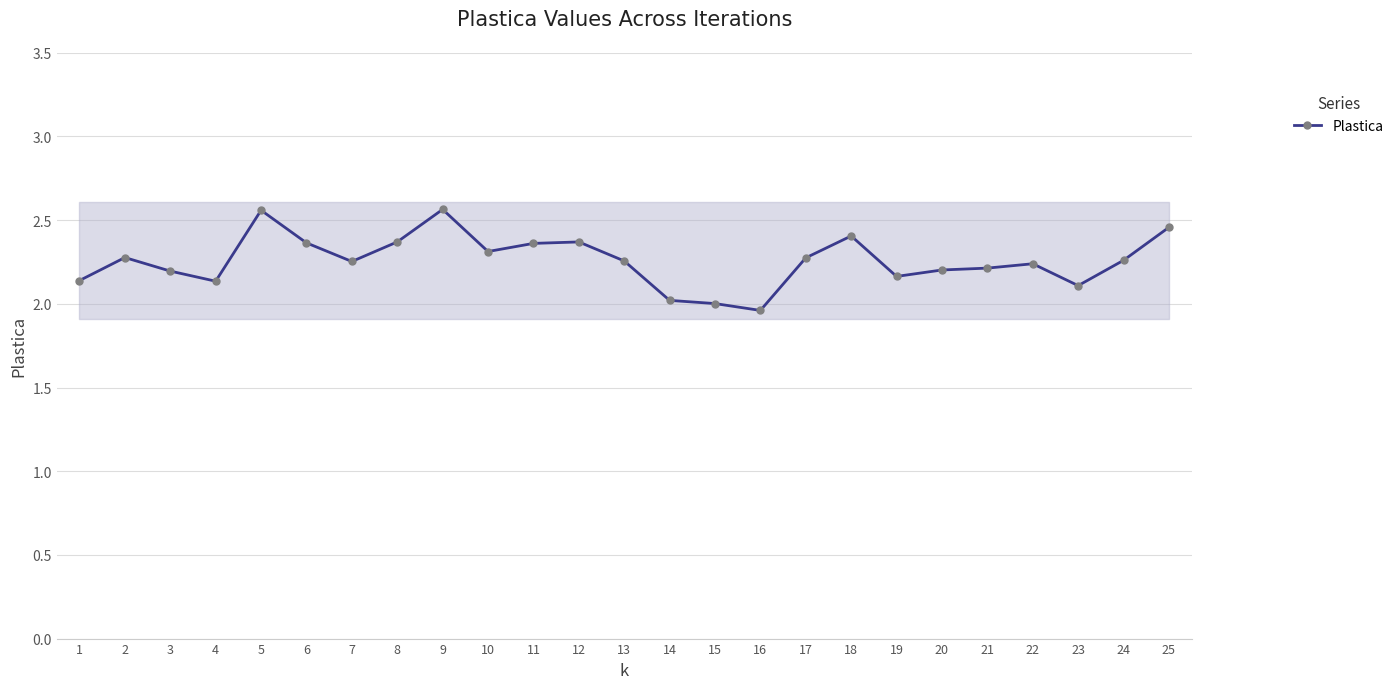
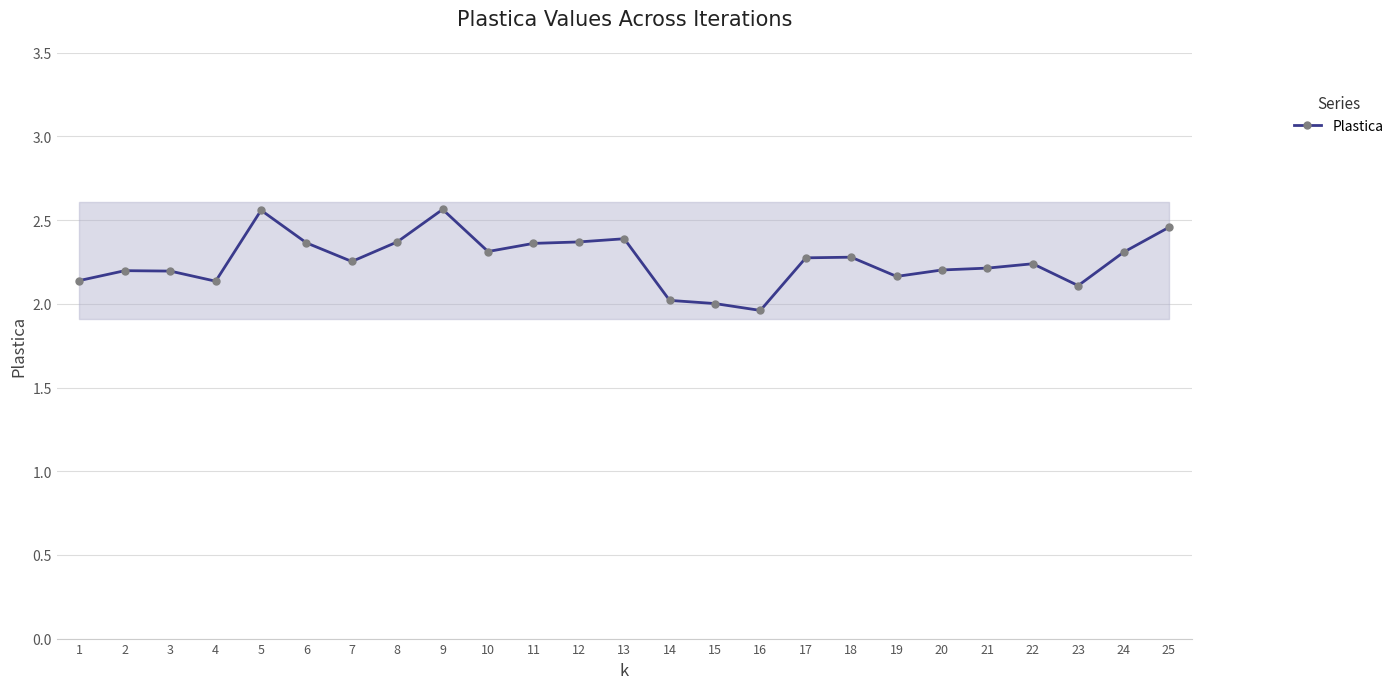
  {
    "Plastica": {
      "1": 2.14,
-     "2": 2.28,
+     "2": 2.20,
      "3": 2.20,
      "4": 2.14,
      "5": 2.56,
      "6": 2.36,
      "7": 2.25,
      "8": 2.37,
      "9": 2.56,
      "10": 2.31,
      "11": 2.36,
      "12": 2.37,
-     "13": 2.26,
+     "13": 2.39,
      "14": 2.02,
      "15": 2.00,
      "16": 1.96,
      "17": 2.27,
-     "18": 2.41,
+     "18": 2.28,
      "19": 2.16,
      "20": 2.20,
      "21": 2.21,
      "22": 2.24,
      "23": 2.11,
-     "24": 2.26,
+     "24": 2.31,
      "25": 2.46
    }
  }
